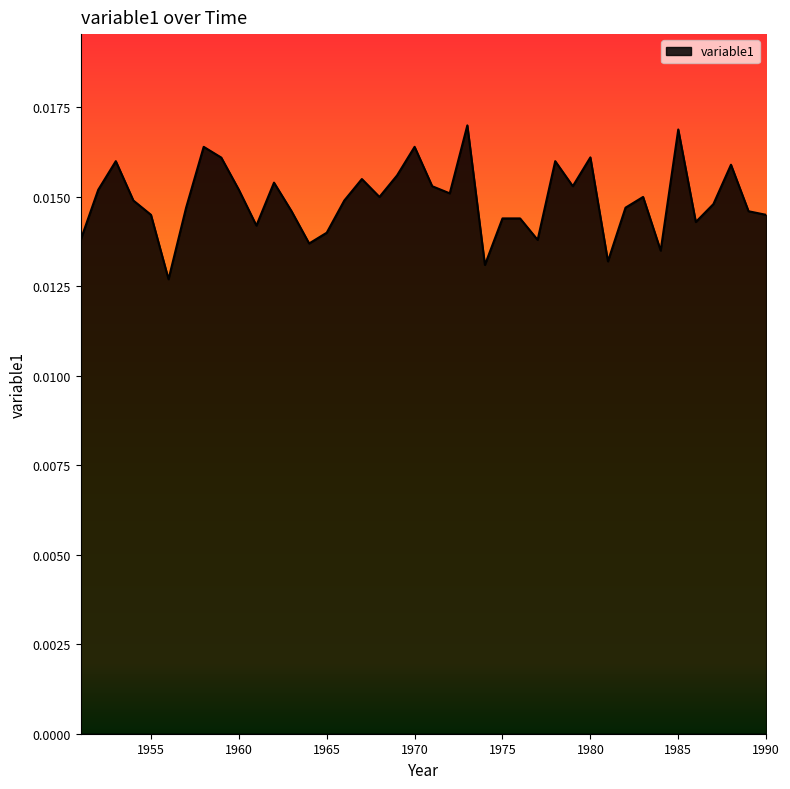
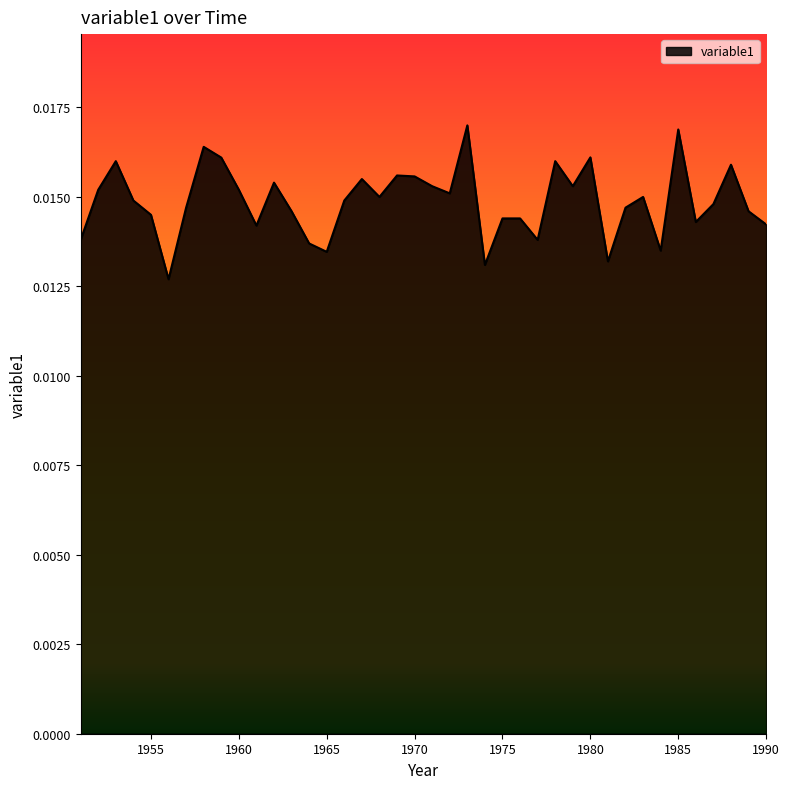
  {
    "1955": 0.0145,
    "1960": 0.0152,
-   "1965": 0.0140,
-   "1970": 0.0164,
+   "1965": 0.0135,
+   "1970": 0.0156,
    "1975": 0.0144,
    "1980": 0.0161,
    "1985": 0.0169,
-   "1990": 0.0145
+   "1990": 0.0142
  }
